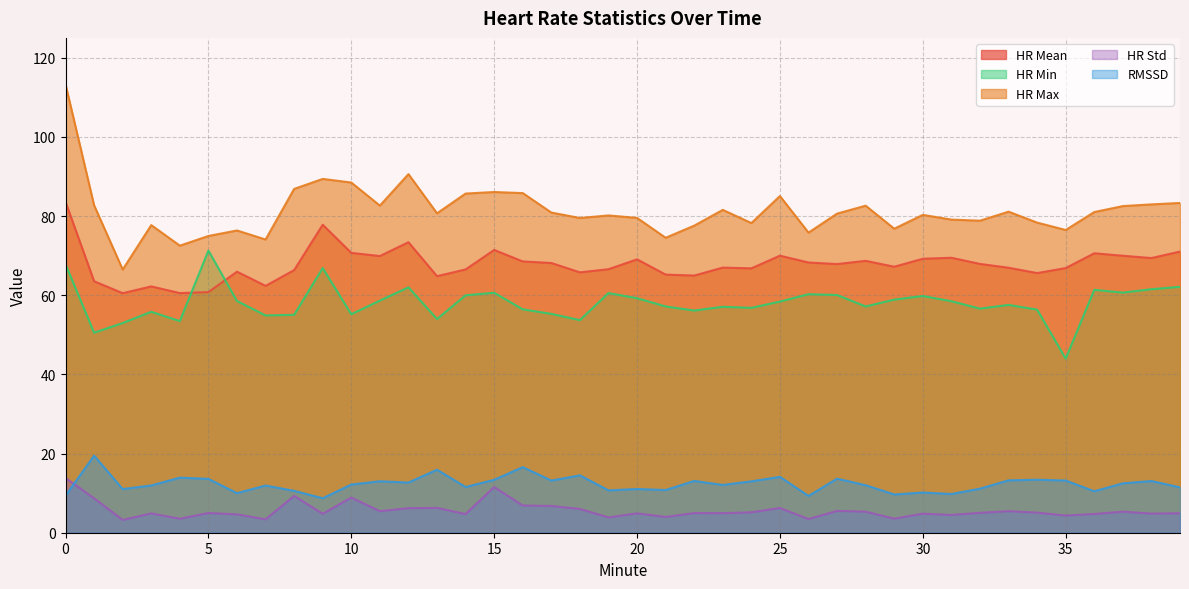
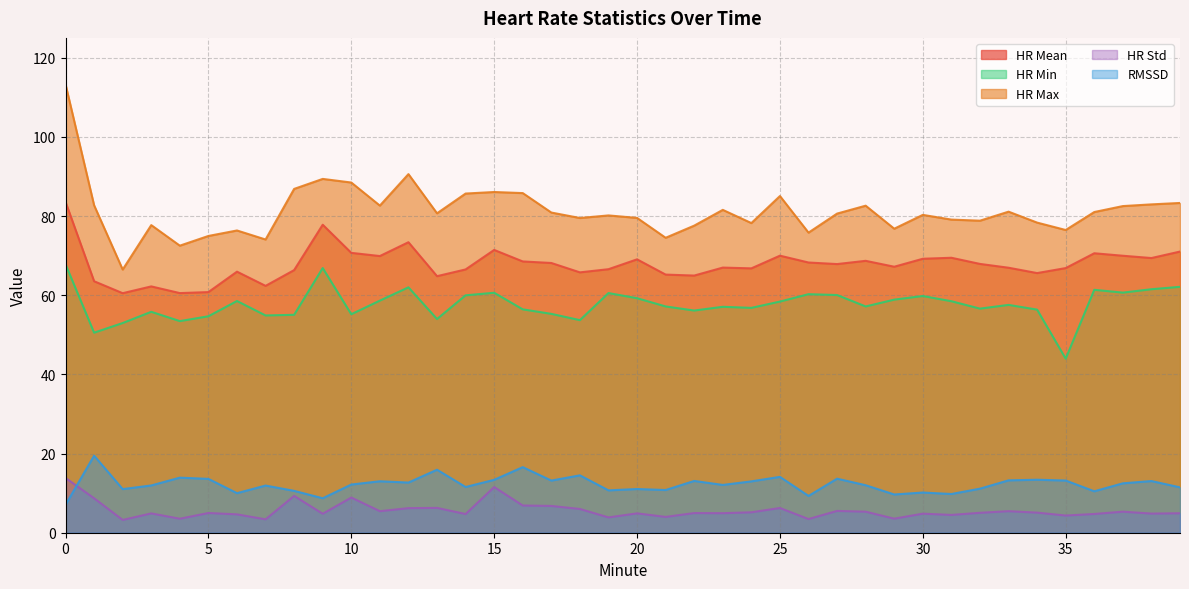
  {
    "HR Min": {
      "0": 68,
-     "5": 71,
+     "5": 55,
      "10": 55,
      "15": 61,
      "20": 59,
      "25": 58,
      "30": 60,
      "35": 44
    },
    "HR Std": {
      "0": 14,
      "5": 5,
      "10": 9,
      "15": 12,
      "20": 5,
      "25": 6,
      "30": 5,
      "35": 4
    },
    "RMSSD": {
-     "0": 9,
+     "0": 7,
      "5": 14,
      "10": 12,
      "15": 13,
      "20": 11,
      "25": 14,
      "30": 10,
      "35": 13
    }
  }
